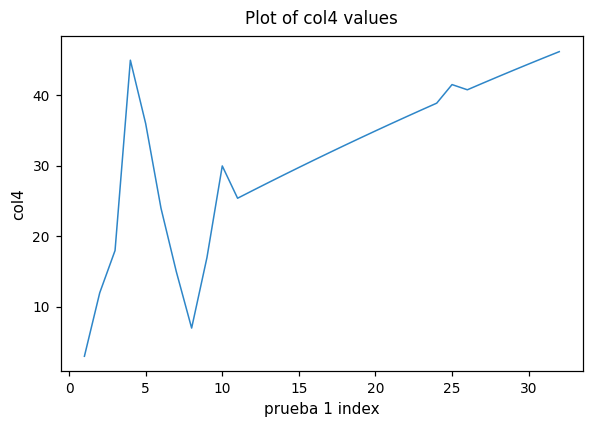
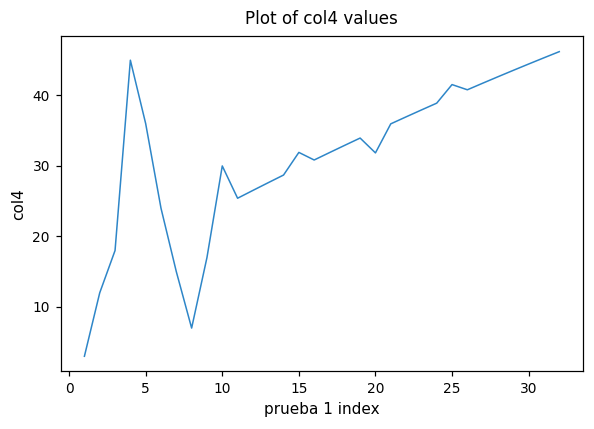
  {
    "5": 36,
    "10": 30,
-   "15": 30,
-   "20": 35,
+   "15": 32,
+   "20": 32,
    "25": 42,
    "30": 44
  }
